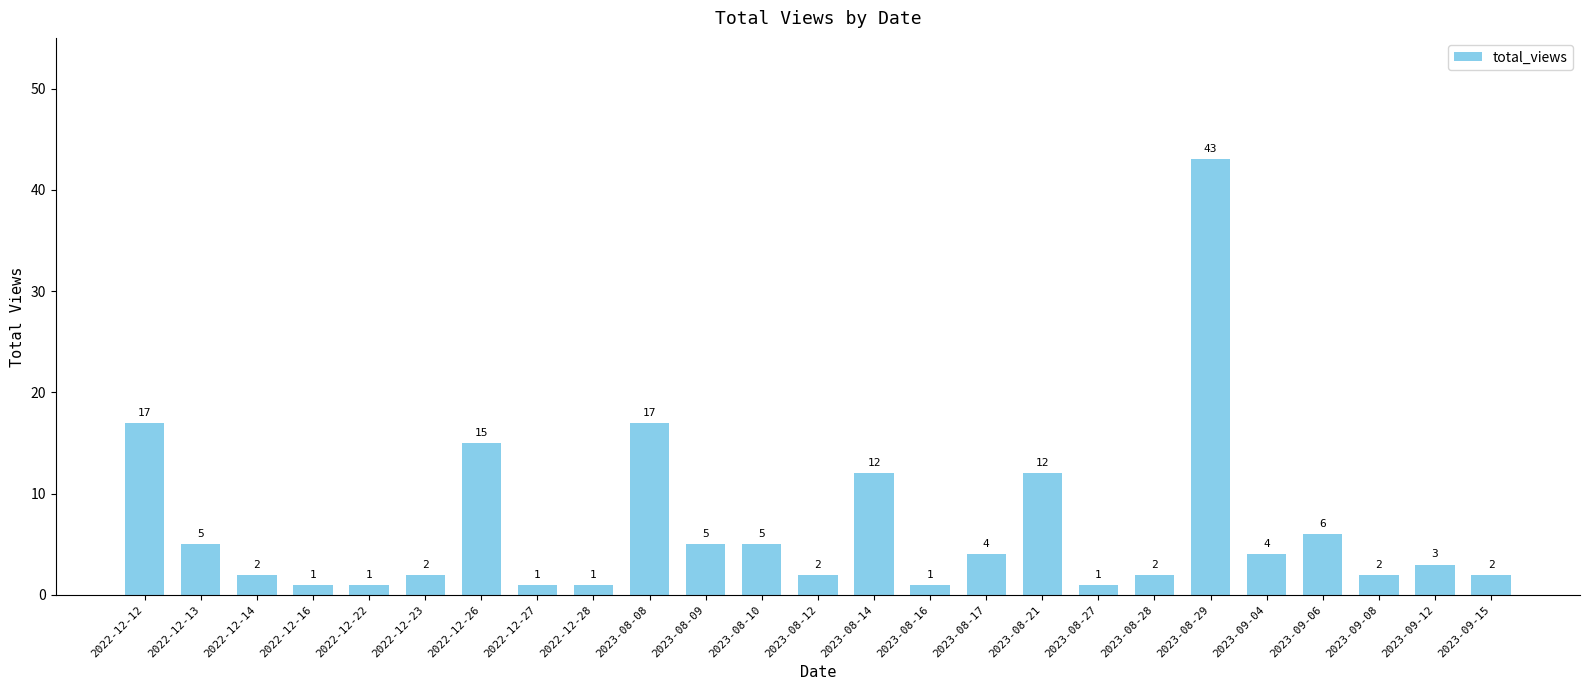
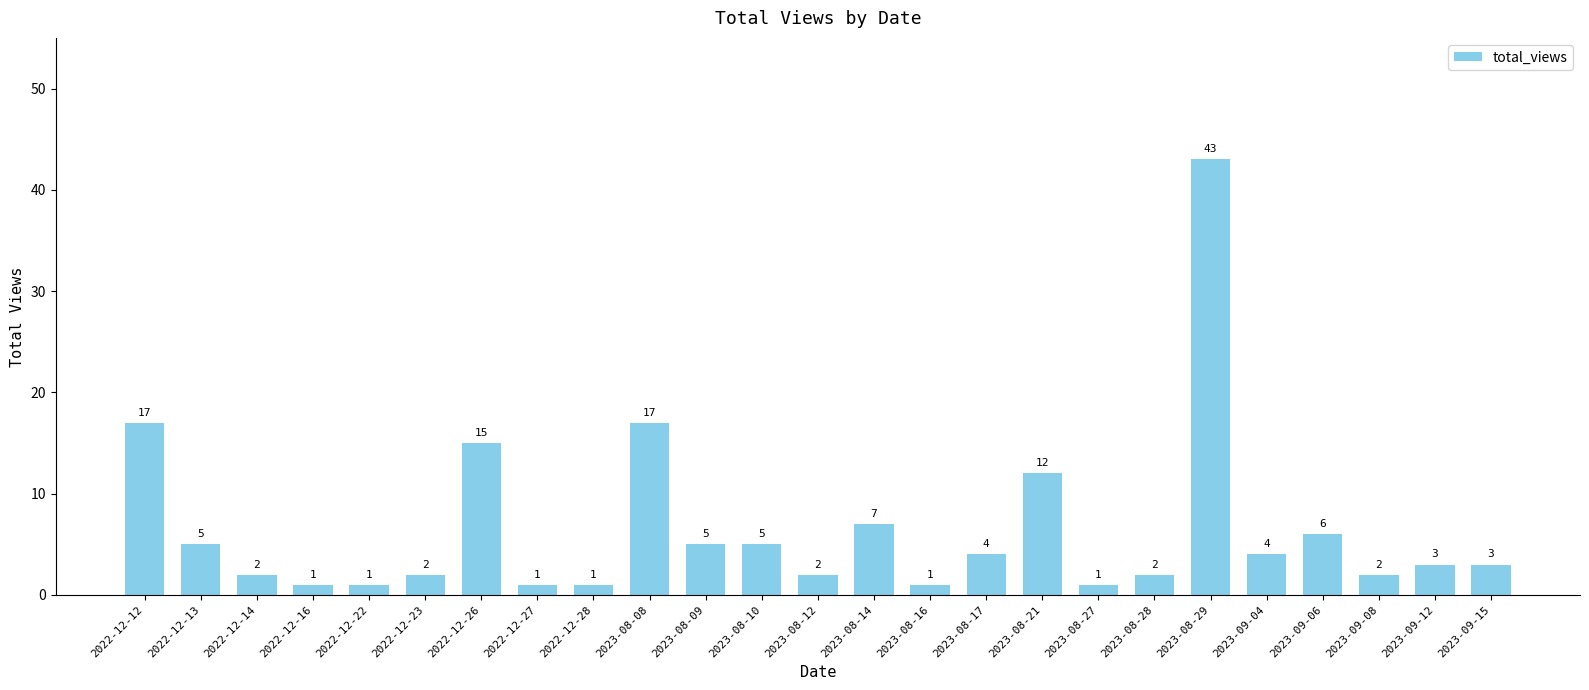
  {
    "2022-12-12": 17,
    "2022-12-13": 5,
    "2022-12-14": 2,
    "2022-12-16": 1,
    "2022-12-22": 1,
    "2022-12-23": 2,
    "2022-12-26": 15,
    "2022-12-27": 1,
    "2022-12-28": 1,
    "2023-08-08": 17,
    "2023-08-09": 5,
    "2023-08-10": 5,
    "2023-08-12": 2,
-   "2023-08-14": 12,
+   "2023-08-14": 7,
    "2023-08-16": 1,
    "2023-08-17": 4,
    "2023-08-21": 12,
    "2023-08-27": 1,
    "2023-08-28": 2,
    "2023-08-29": 43,
    "2023-09-04": 4,
    "2023-09-06": 6,
    "2023-09-08": 2,
    "2023-09-12": 3,
-   "2023-09-15": 2
+   "2023-09-15": 3
  }
